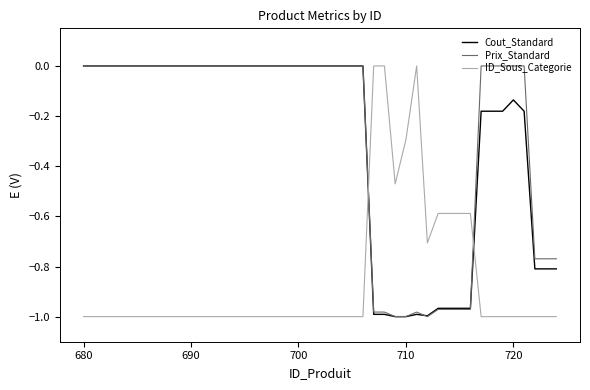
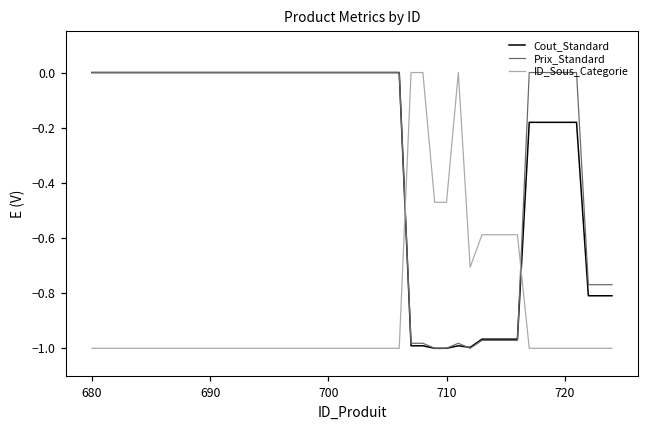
  {
    "Cout_Standard": {
-     "720": -0.14
+     "720": -0.18
    },
    "Prix_Standard": {
      "720": 0.00
    },
    "ID_Sous_Categorie": {
      "680": -1.00,
-     "710": -0.29,
+     "710": -0.47,
      "720": -1.00
    }
  }
